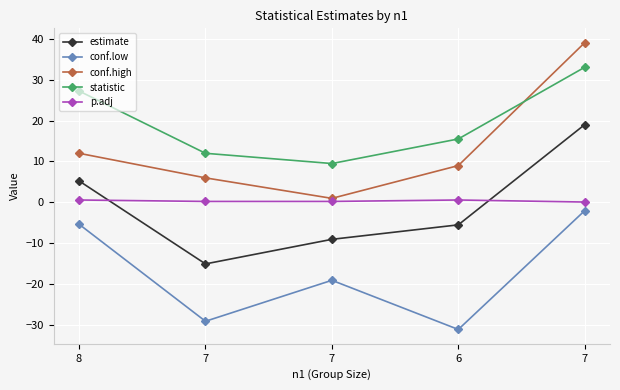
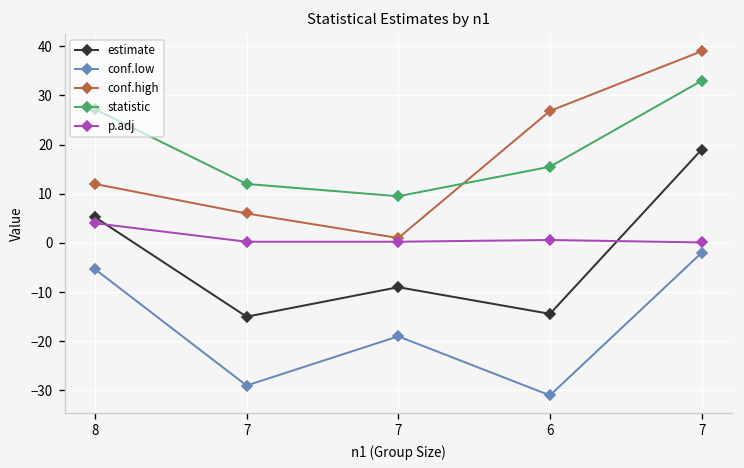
  {
    "estimate": {
      "8": 5,
-     "6": -5
+     "6": -14
    },
    "conf.low": {
      "8": -5,
      "6": -31
    },
    "conf.high": {
      "8": 12,
-     "6": 9
+     "6": 27
    },
    "statistic": {
      "6": 16
    },
    "p.adj": {
-     "8": 1,
+     "8": 4,
      "6": 1
    }
  }
